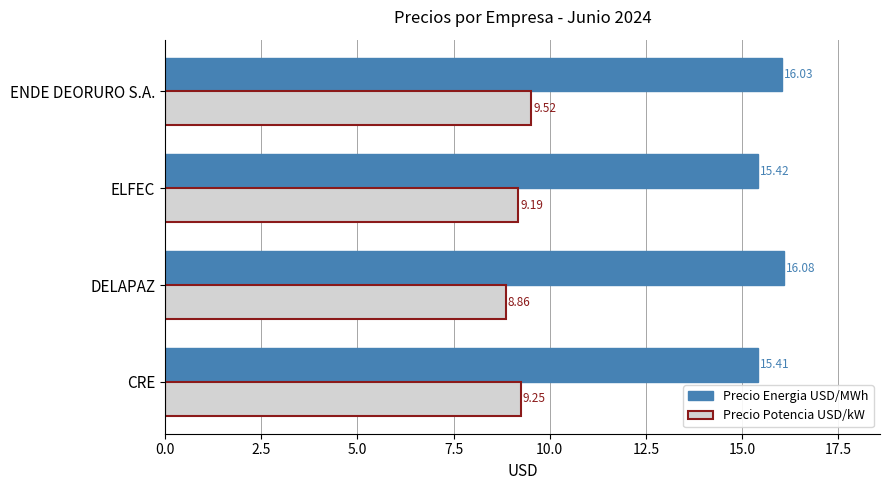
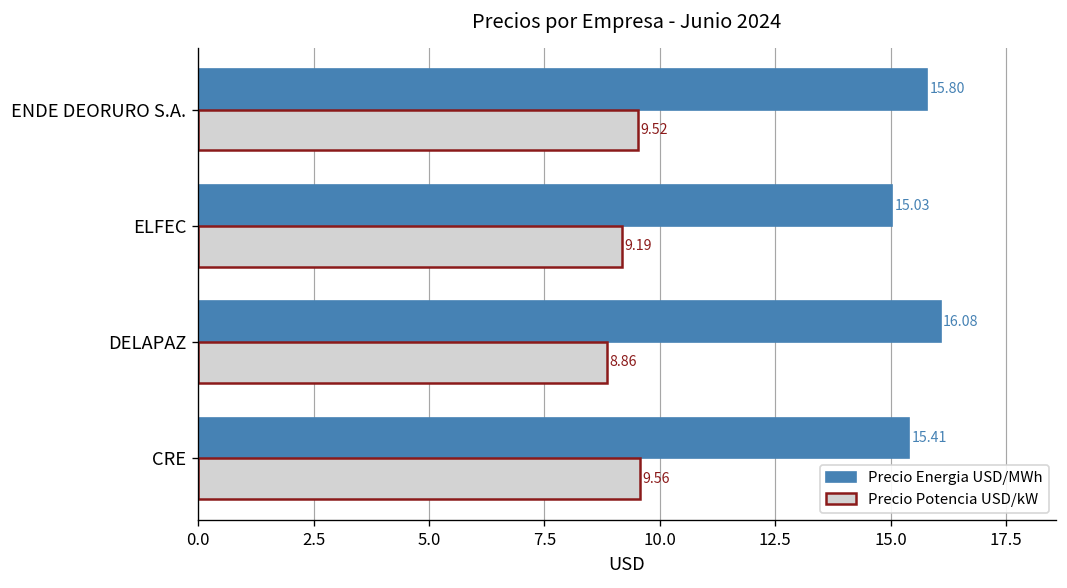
  {
    "Precio Energia USD/MWh": {
-     "ENDE DEORURO S.A.": 16.03,
-     "ELFEC": 15.42,
+     "ENDE DEORURO S.A.": 15.80,
+     "ELFEC": 15.03,
      "DELAPAZ": 16.08,
      "CRE": 15.41
    },
    "Precio Potencia USD/kW": {
      "ENDE DEORURO S.A.": 9.52,
      "ELFEC": 9.19,
      "DELAPAZ": 8.86,
-     "CRE": 9.25
+     "CRE": 9.56
    }
  }
